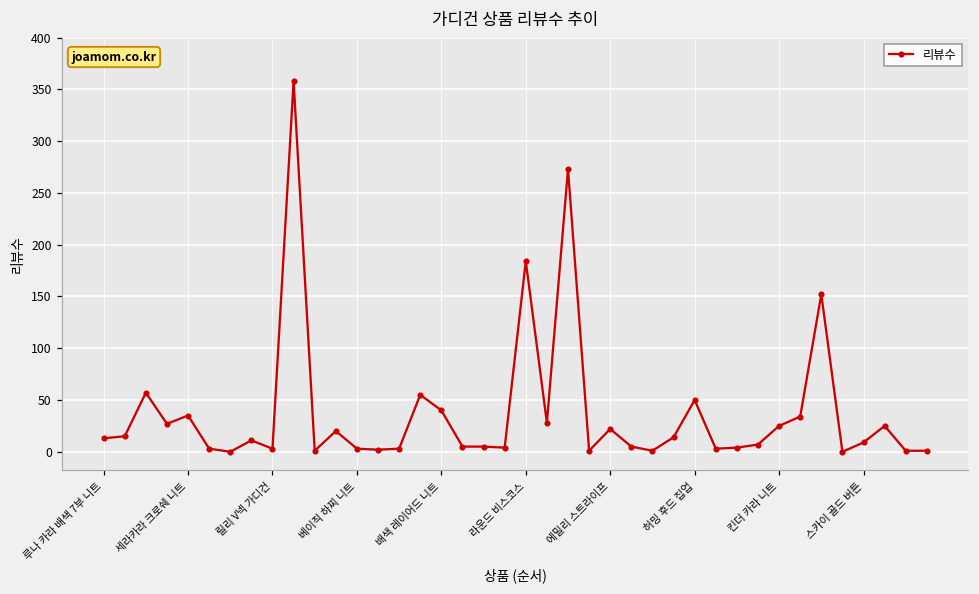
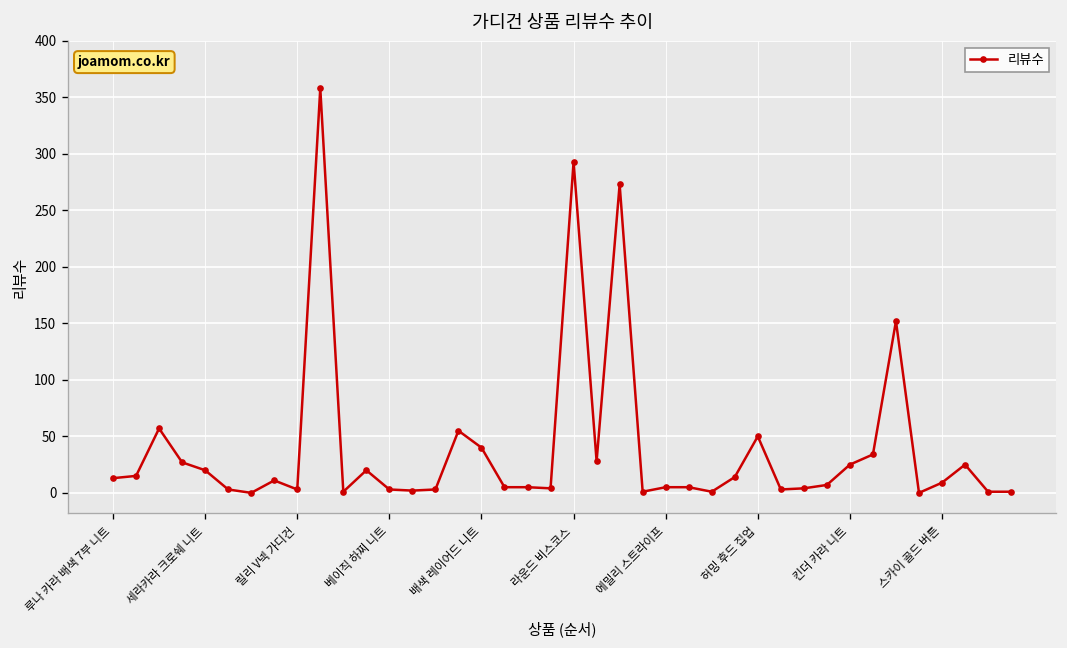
  {
    "루나 카라 배색 7부 니트": 10,
-   "세라카라 크로쉐 니트": 40,
+   "세라카라 크로쉐 니트": 20,
    "릴리 V넥 가디건": 0,
    "베이직 하찌 니트": 0,
    "배색 레이어드 니트": 40,
-   "라운드 비스코스": 180,
-   "에밀리 스트라이프": 20,
+   "라운드 비스코스": 290,
+   "에밀리 스트라이프": 10,
    "허밍 후드 집업": 50,
    "킨더 카라 니트": 30,
    "스카이 골드 버튼": 10
  }
